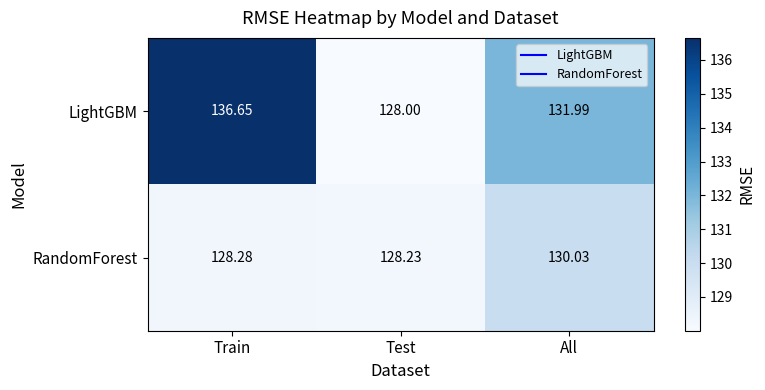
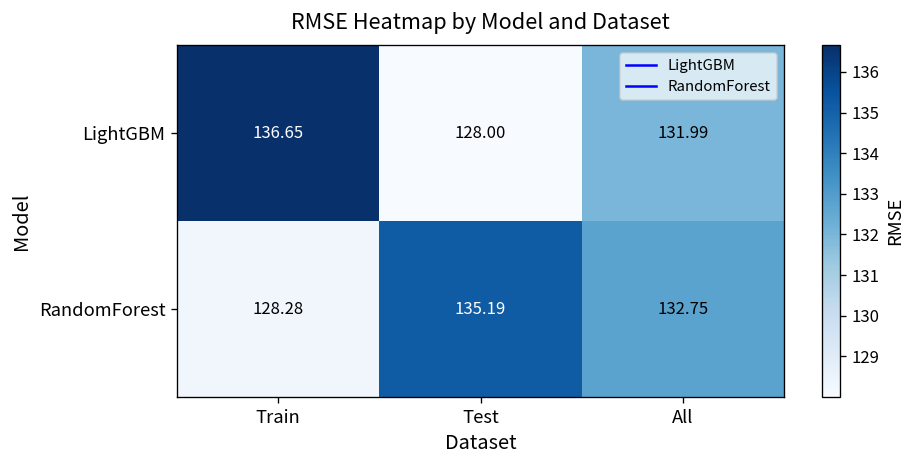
  {
    "LightGBM": {
      "Train": 136.65,
      "Test": 128.00,
      "All": 131.99
    },
    "RandomForest": {
      "Train": 128.28,
-     "Test": 128.23,
-     "All": 130.03
+     "Test": 135.19,
+     "All": 132.75
    }
  }
